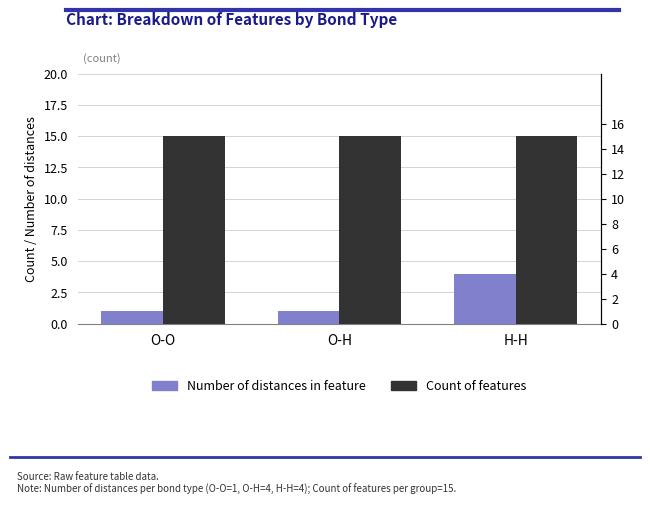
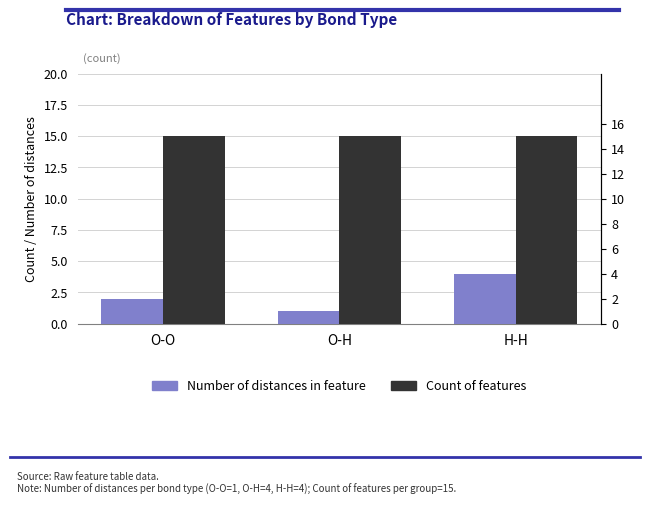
  {
    "Number of distances in feature": {
-     "O-O": 1,
+     "O-O": 2,
      "O-H": 1,
      "H-H": 4
    },
    "Count of features": {
      "O-O": 15,
      "O-H": 15,
      "H-H": 15
    }
  }
